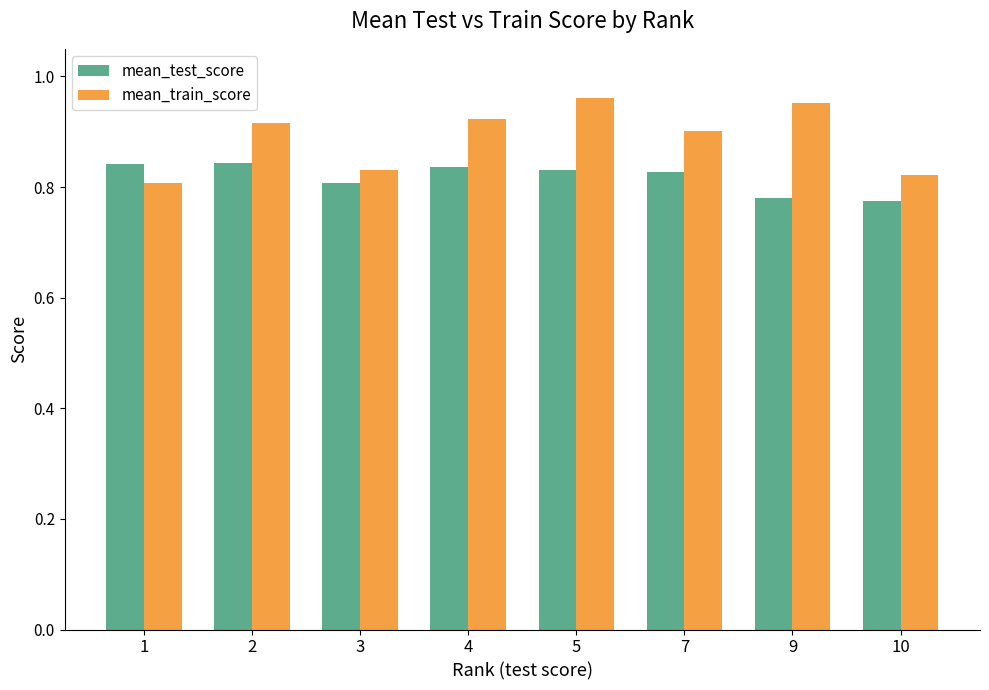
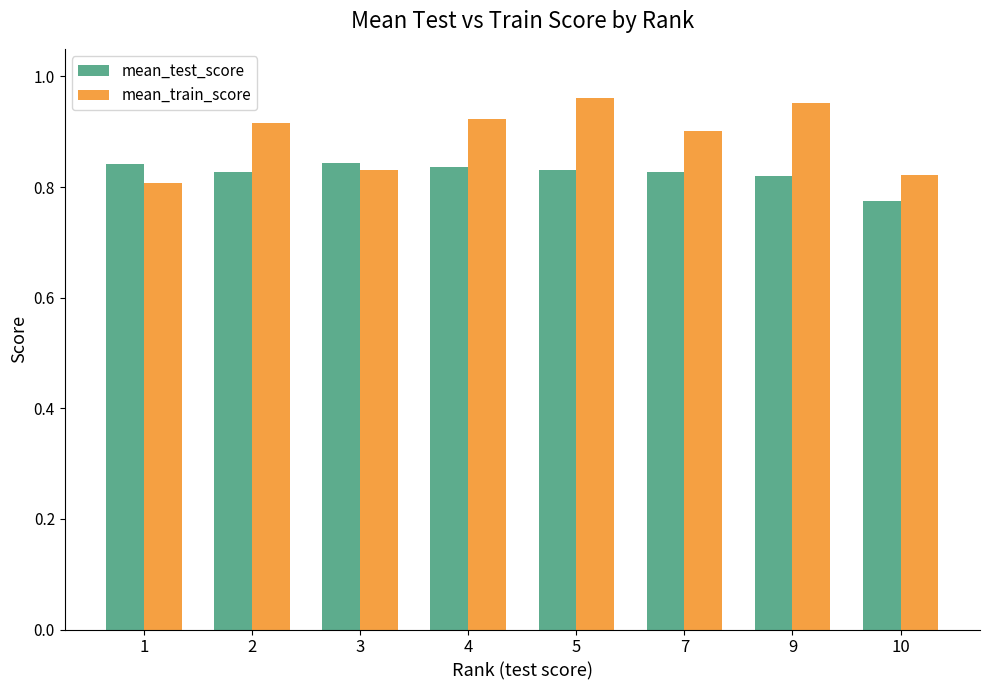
  {
    "mean_test_score": {
      "1": 0.84,
-     "2": 0.84,
-     "3": 0.81,
+     "2": 0.83,
+     "3": 0.84,
      "4": 0.84,
      "5": 0.83,
      "7": 0.83,
-     "9": 0.78,
+     "9": 0.82,
      "10": 0.77
    },
    "mean_train_score": {
      "1": 0.81,
      "2": 0.92,
      "3": 0.83,
      "4": 0.92,
      "5": 0.96,
      "7": 0.90,
      "9": 0.95,
      "10": 0.82
    }
  }
